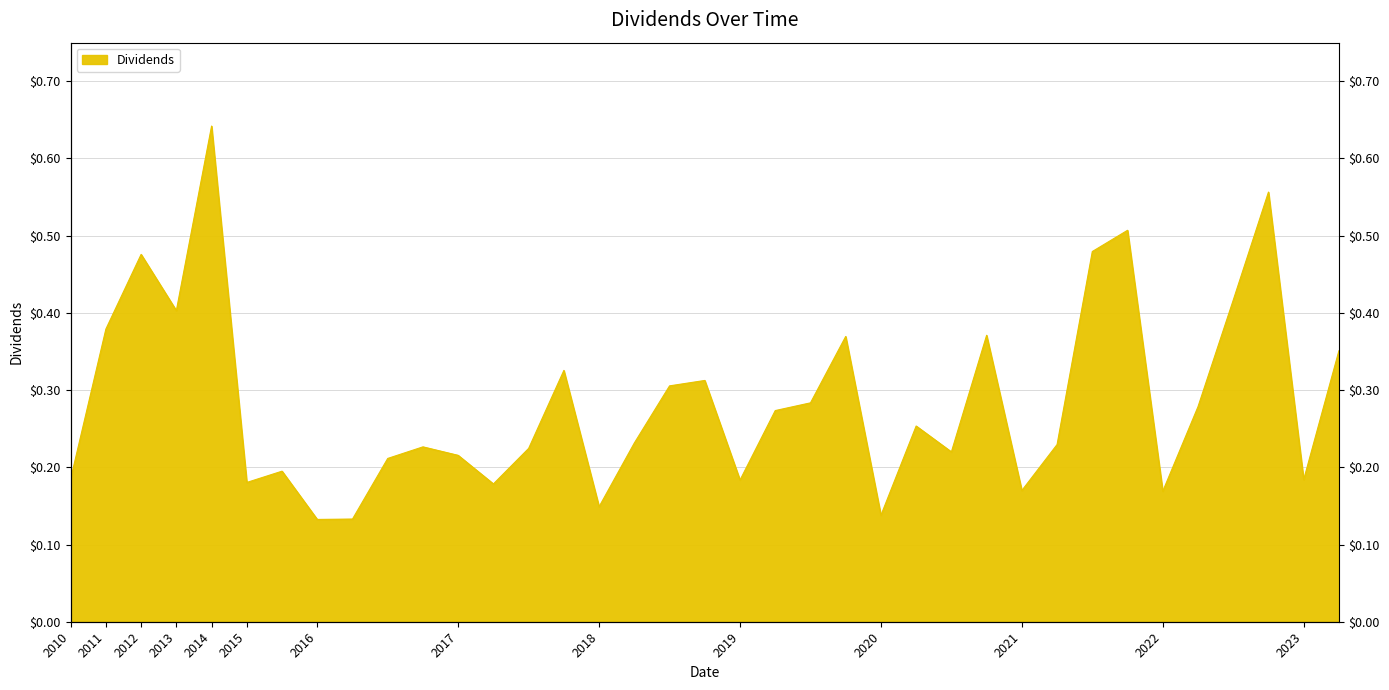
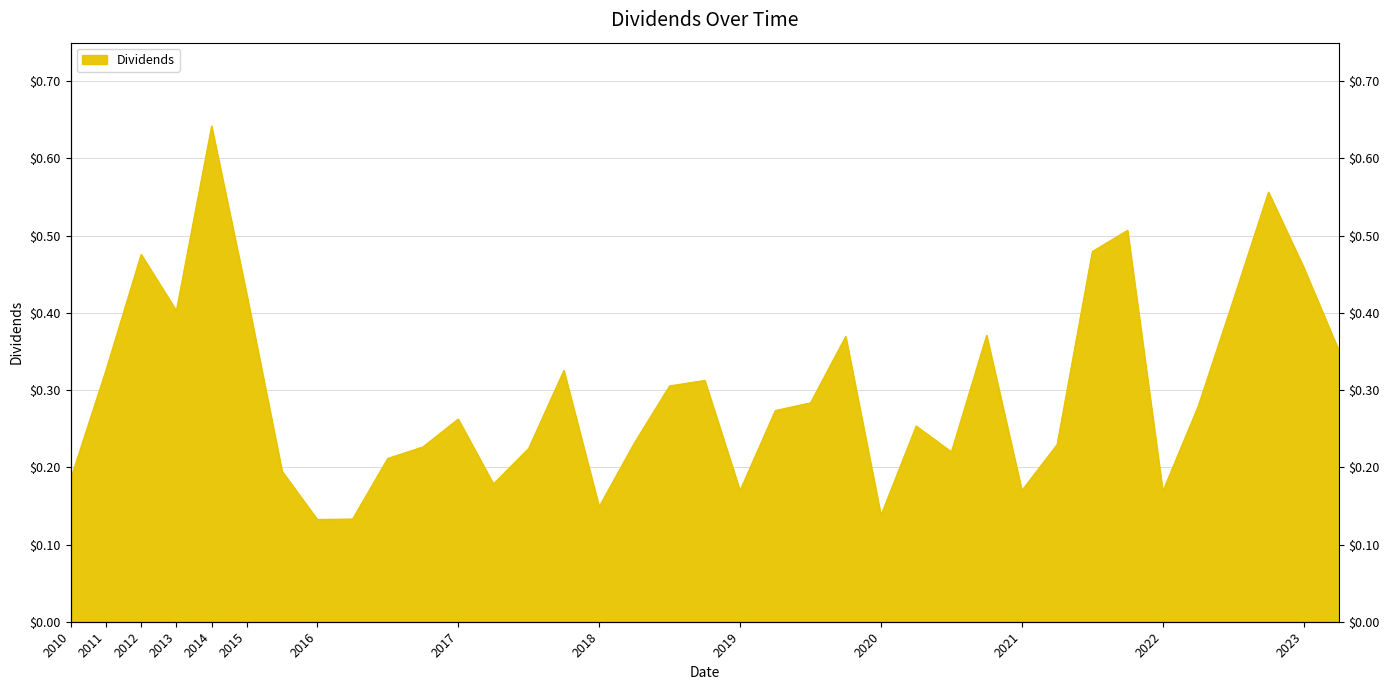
  {
    "2010": "$0.19",
-   "2011": "$0.38",
+   "2011": "$0.33",
    "2012": "$0.48",
    "2013": "$0.40",
    "2014": "$0.64",
-   "2015": "$0.18",
+   "2015": "$0.42",
    "2016": "$0.13",
-   "2017": "$0.22",
+   "2017": "$0.26",
    "2018": "$0.15",
-   "2019": "$0.18",
+   "2019": "$0.17",
    "2020": "$0.14",
    "2021": "$0.17",
    "2022": "$0.17",
-   "2023": "$0.18"
+   "2023": "$0.46"
  }
